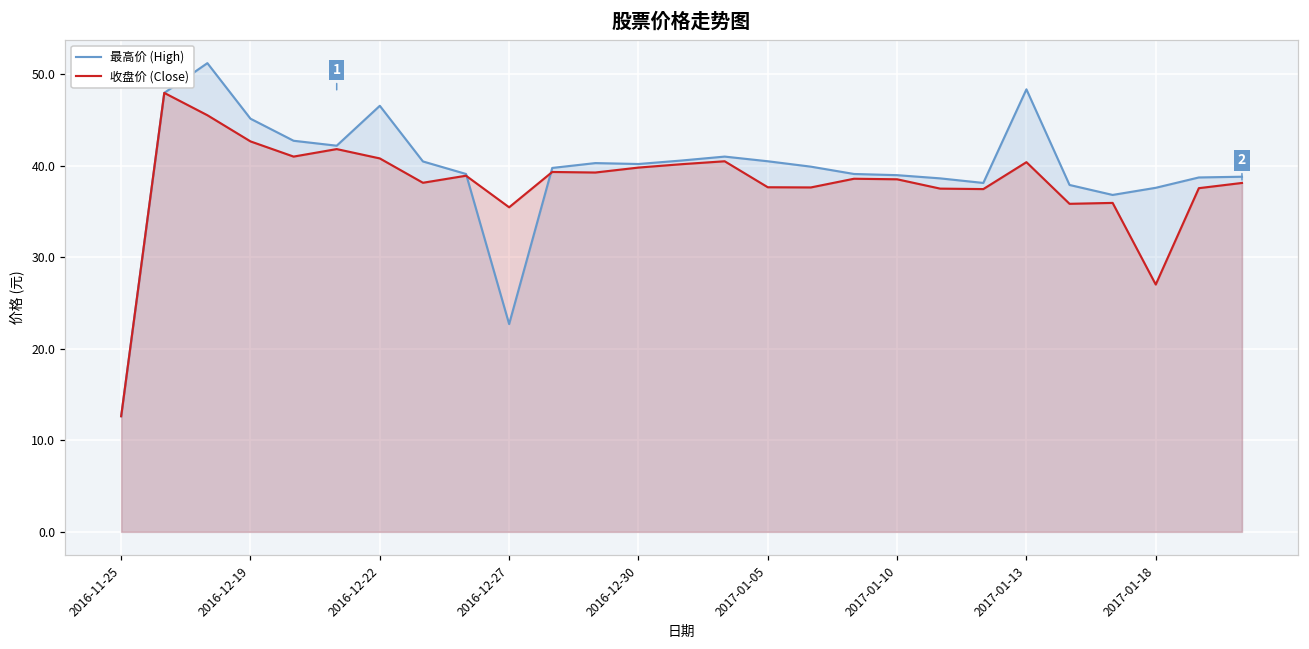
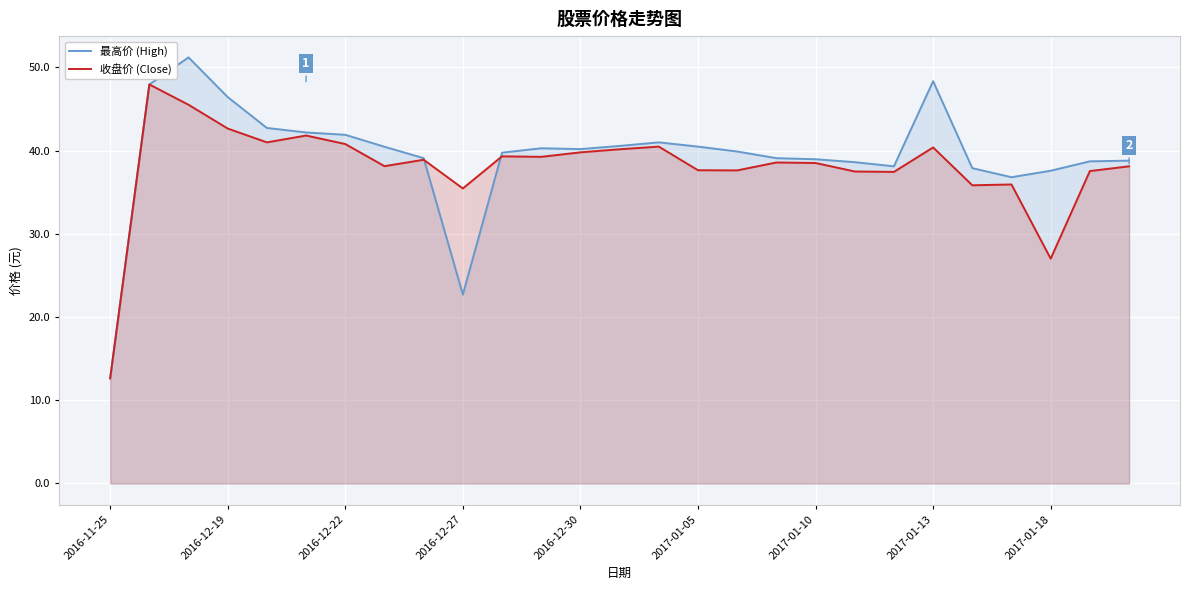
  {
    "最高价 (High)": {
-     "2016-12-19": 45,
-     "2016-12-22": 47,
+     "2016-12-19": 46,
+     "2016-12-22": 42,
      "2016-12-27": 23,
      "2016-12-30": 40,
      "2017-01-05": 40,
      "2017-01-10": 39,
      "2017-01-13": 48,
      "2017-01-18": 38
    },
    "收盘价 (Close)": {
      "2016-12-19": 43,
      "2016-12-22": 41,
      "2016-12-27": 35,
      "2016-12-30": 40,
      "2017-01-05": 38,
      "2017-01-10": 39,
      "2017-01-13": 40,
      "2017-01-18": 27
    }
  }
